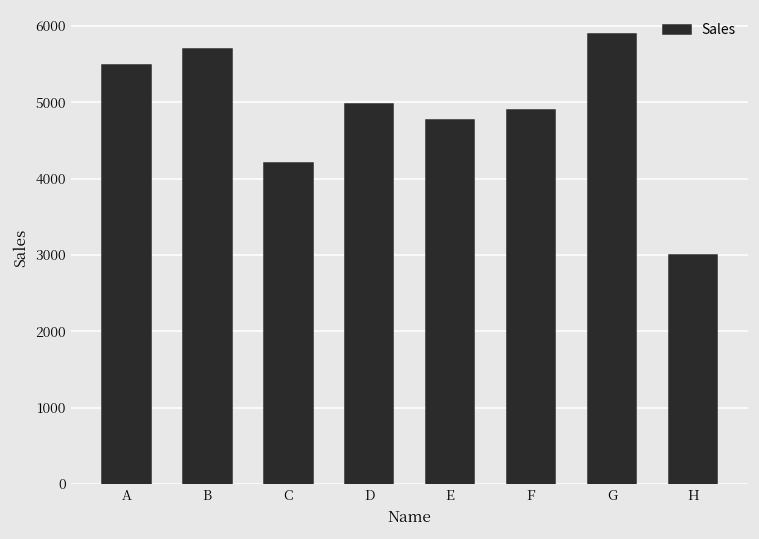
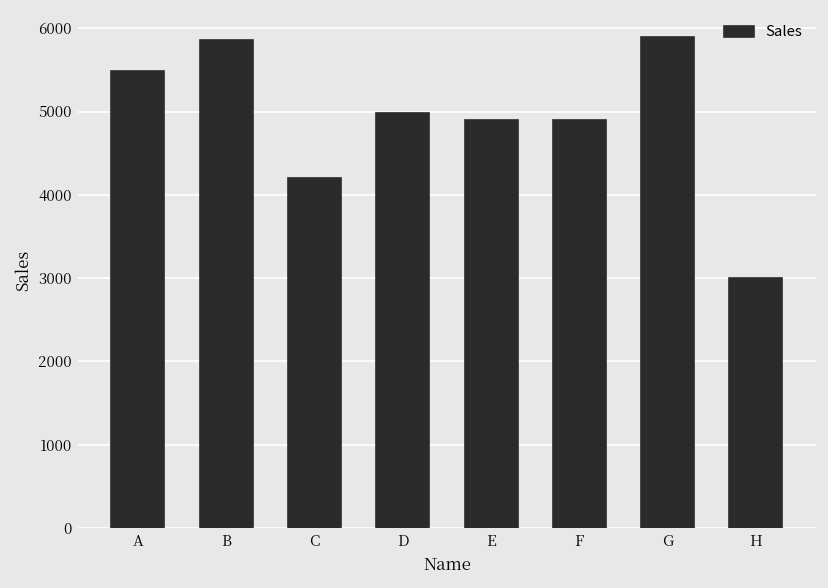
  {
    "A": 5500,
-   "B": 5700,
+   "B": 5900,
    "C": 4200,
    "D": 5000,
-   "E": 4800,
+   "E": 4900,
    "F": 4900,
    "G": 5900,
    "H": 3000
  }
